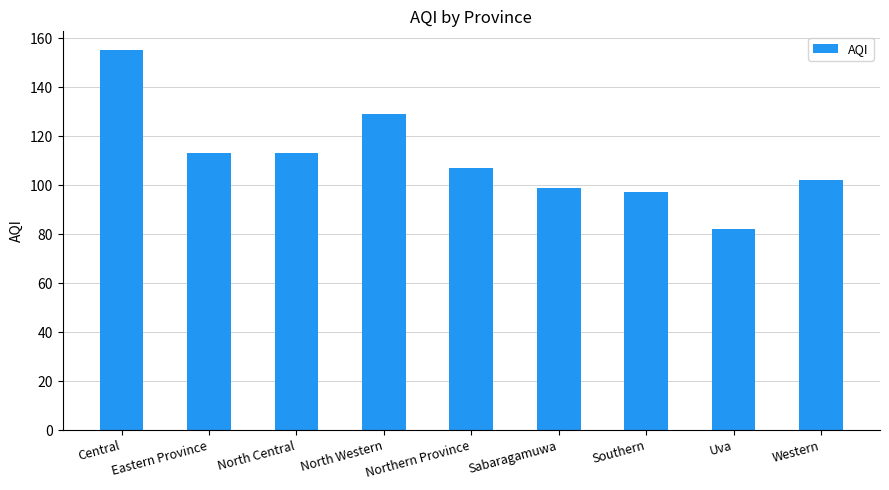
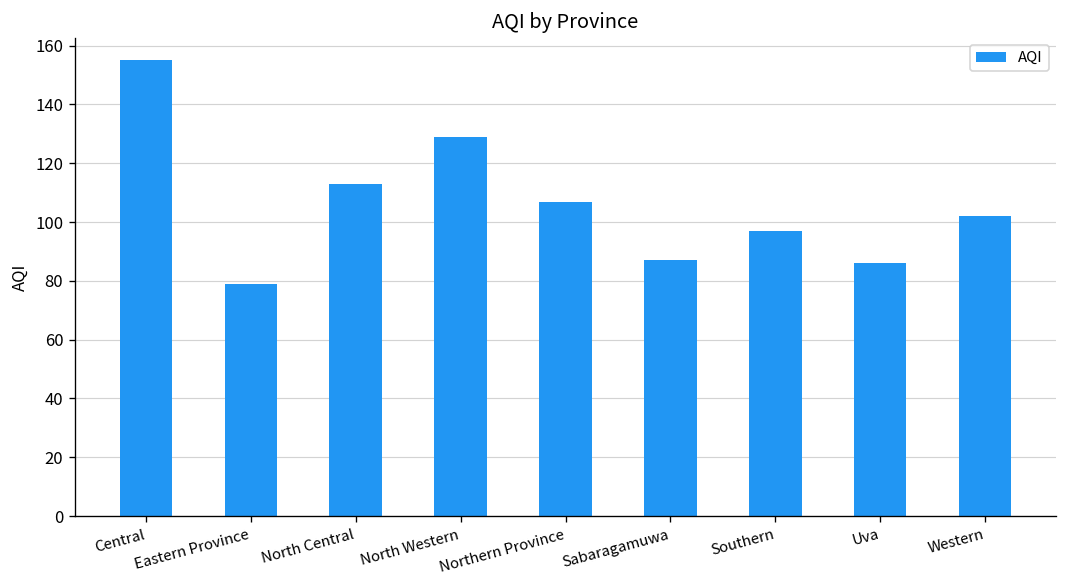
  {
    "Central": 155,
-   "Eastern Province": 113,
+   "Eastern Province": 79,
    "North Central": 113,
    "North Western": 129,
    "Northern Province": 107,
-   "Sabaragamuwa": 99,
+   "Sabaragamuwa": 87,
    "Southern": 97,
-   "Uva": 82,
+   "Uva": 86,
    "Western": 102
  }
